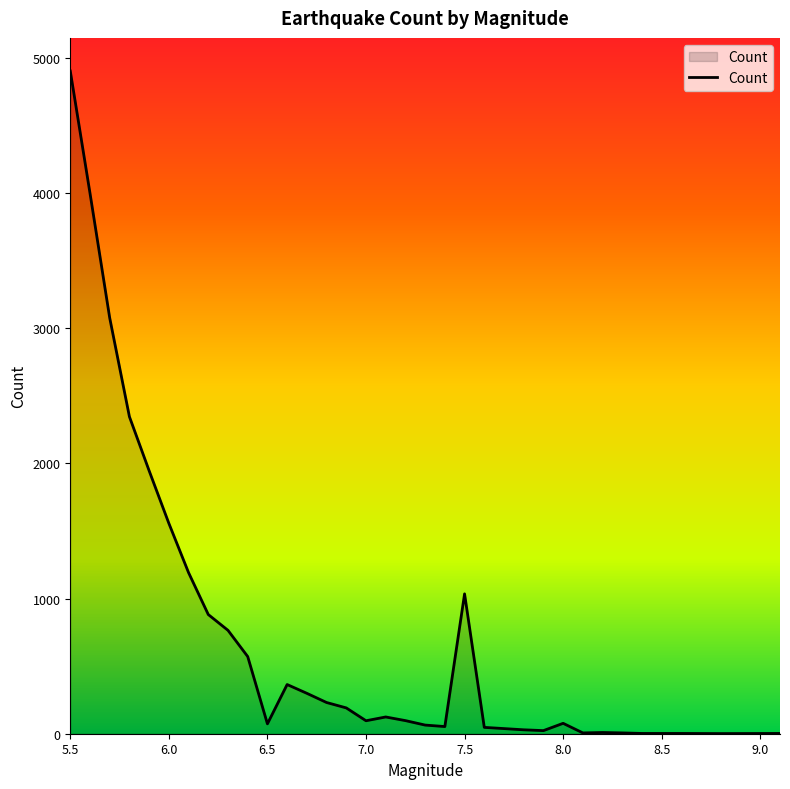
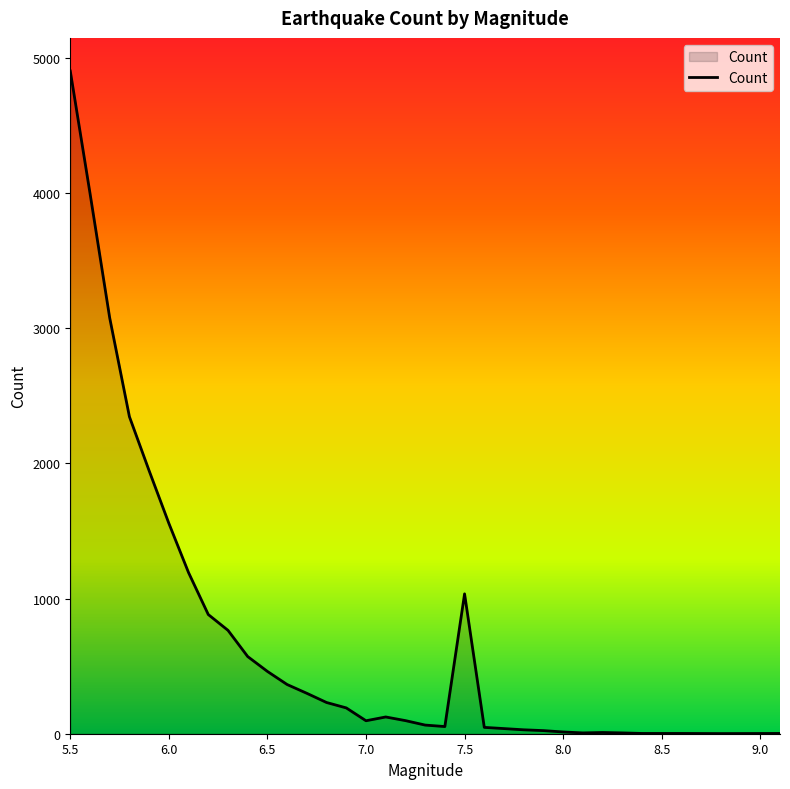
  {
    "5.5": 4900,
    "6.0": 1560,
-   "6.5": 70,
+   "6.5": 460,
    "7.0": 100,
    "7.5": 1040,
-   "8.0": 80
+   "8.0": 10
  }
